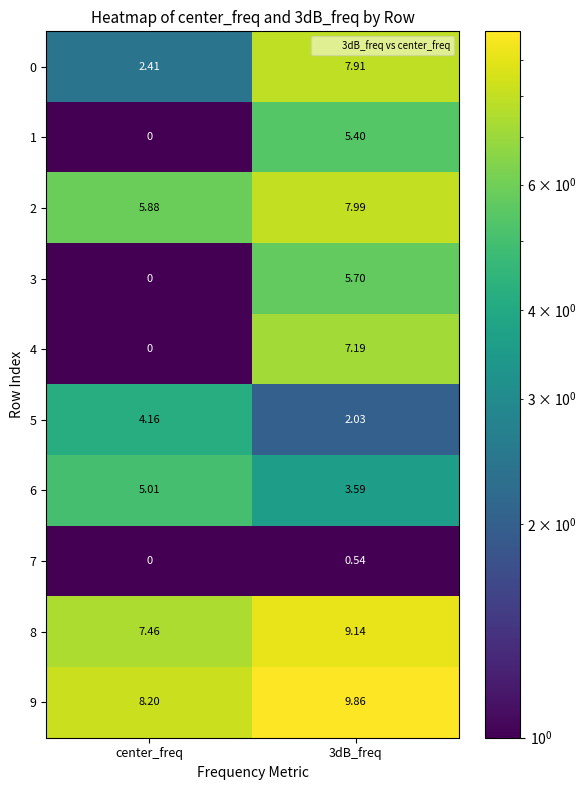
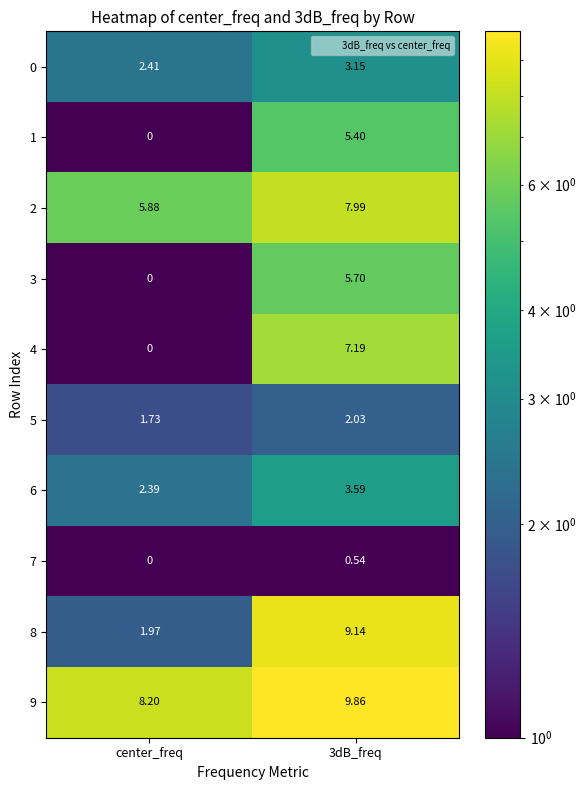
  {
    "0": {
      "center_freq": 2.41,
-     "3dB_freq": 7.91
+     "3dB_freq": 3.15
    },
    "1": {
      "center_freq": 0,
      "3dB_freq": 5.40
    },
    "2": {
      "center_freq": 5.88,
      "3dB_freq": 7.99
    },
    "3": {
      "center_freq": 0,
      "3dB_freq": 5.70
    },
    "4": {
      "center_freq": 0,
      "3dB_freq": 7.19
    },
    "5": {
-     "center_freq": 4.16,
+     "center_freq": 1.73,
      "3dB_freq": 2.03
    },
    "6": {
-     "center_freq": 5.01,
+     "center_freq": 2.39,
      "3dB_freq": 3.59
    },
    "7": {
      "center_freq": 0,
      "3dB_freq": 0.54
    },
    "8": {
-     "center_freq": 7.46,
+     "center_freq": 1.97,
      "3dB_freq": 9.14
    },
    "9": {
      "center_freq": 8.20,
      "3dB_freq": 9.86
    }
  }
